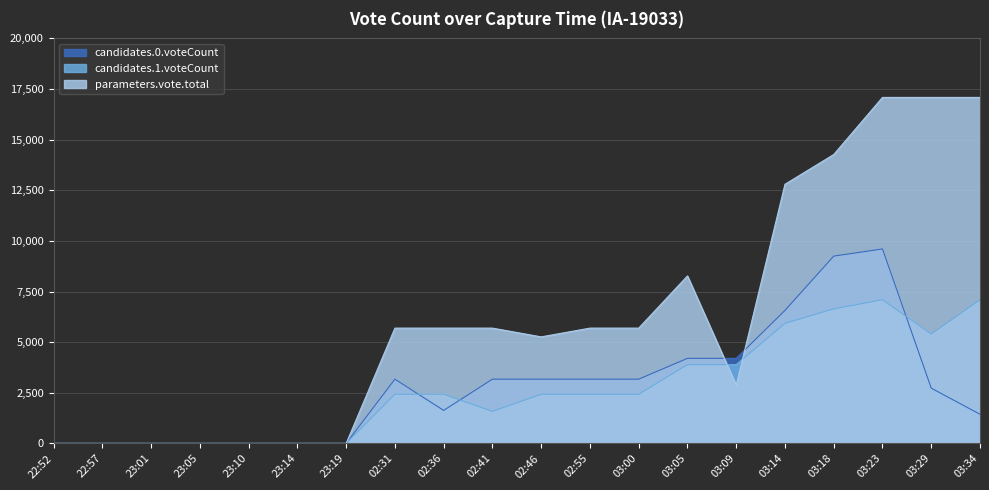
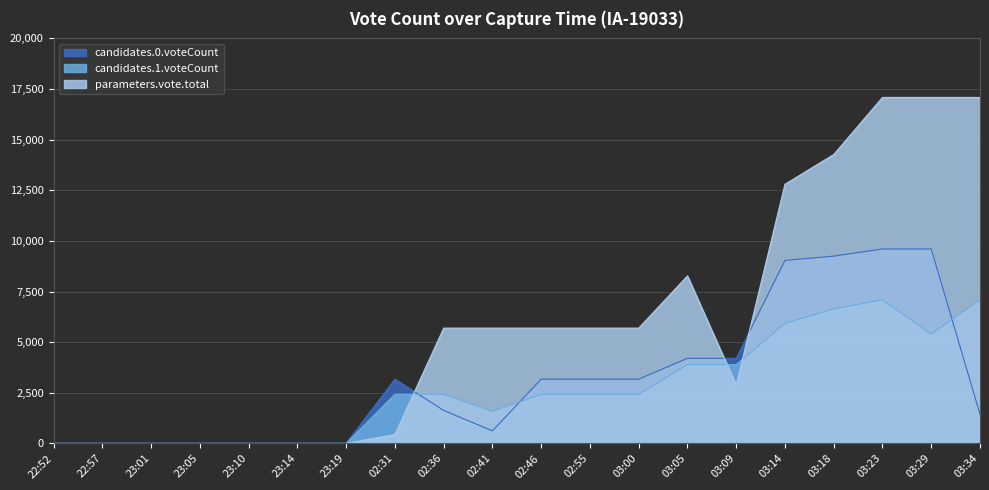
  {
    "candidates.0.voteCount": {
      "02:31": "3,200",
      "02:36": "1,600",
-     "02:41": "3,200",
+     "02:41": "600",
      "02:46": "3,200",
      "02:55": "3,200",
      "03:00": "3,200",
      "03:05": "4,200",
      "03:09": "4,200",
-     "03:14": "6,600",
+     "03:14": "9,000",
      "03:18": "9,200",
      "03:23": "9,600",
-     "03:29": "2,700",
+     "03:29": "9,600",
      "03:34": "1,400"
    },
    "candidates.1.voteCount": {
      "02:31": "2,400",
      "02:36": "2,400",
      "02:41": "1,600",
      "02:46": "2,400",
      "02:55": "2,400",
      "03:00": "2,400",
      "03:05": "3,900",
      "03:09": "3,900",
      "03:14": "5,900",
      "03:18": "6,600",
      "03:23": "7,100",
      "03:29": "5,400",
      "03:34": "7,100"
    },
    "parameters.vote.total": {
-     "02:31": "5,700",
+     "02:31": "400",
      "02:36": "5,700",
      "02:41": "5,700",
-     "02:46": "5,300",
+     "02:46": "5,700",
      "02:55": "5,700",
      "03:00": "5,700",
      "03:05": "8,300",
      "03:09": "2,900",
      "03:14": "12,800",
      "03:18": "14,300",
      "03:23": "17,100",
      "03:29": "17,100",
      "03:34": "17,100"
    }
  }
